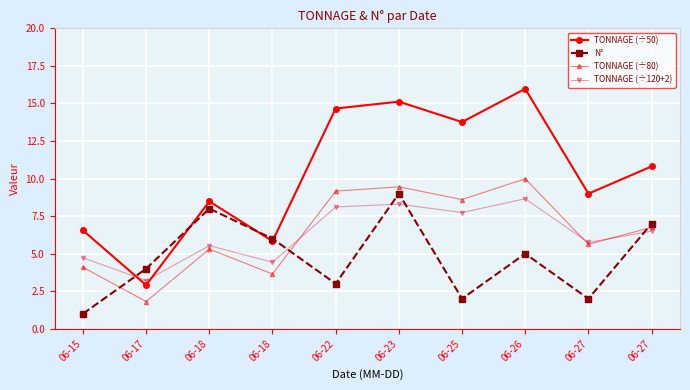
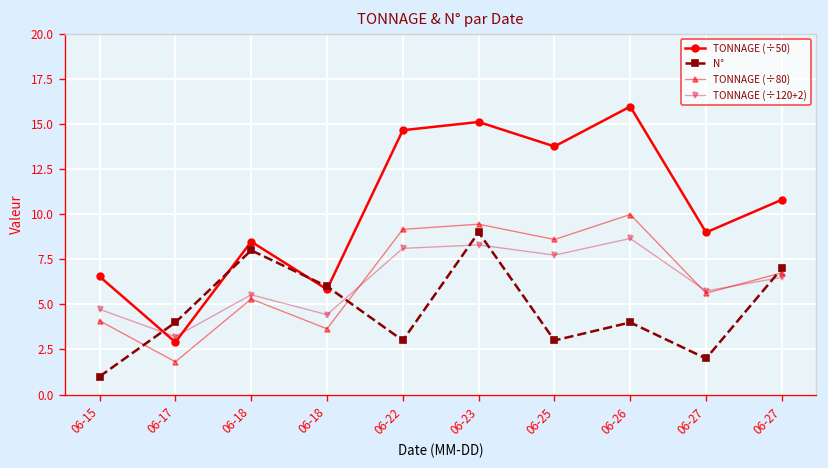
  {
    "N°": {
      "06-15": 1,
      "06-17": 4,
      "06-22": 3,
      "06-23": 9,
-     "06-25": 2,
-     "06-26": 5
+     "06-25": 3,
+     "06-26": 4
    },
    "TONNAGE (÷120+2)": {
      "06-15": 4.7,
      "06-17": 3.2,
      "06-22": 8,
      "06-23": 8.3,
      "06-25": 7.7,
      "06-26": 8.7
    }
  }
